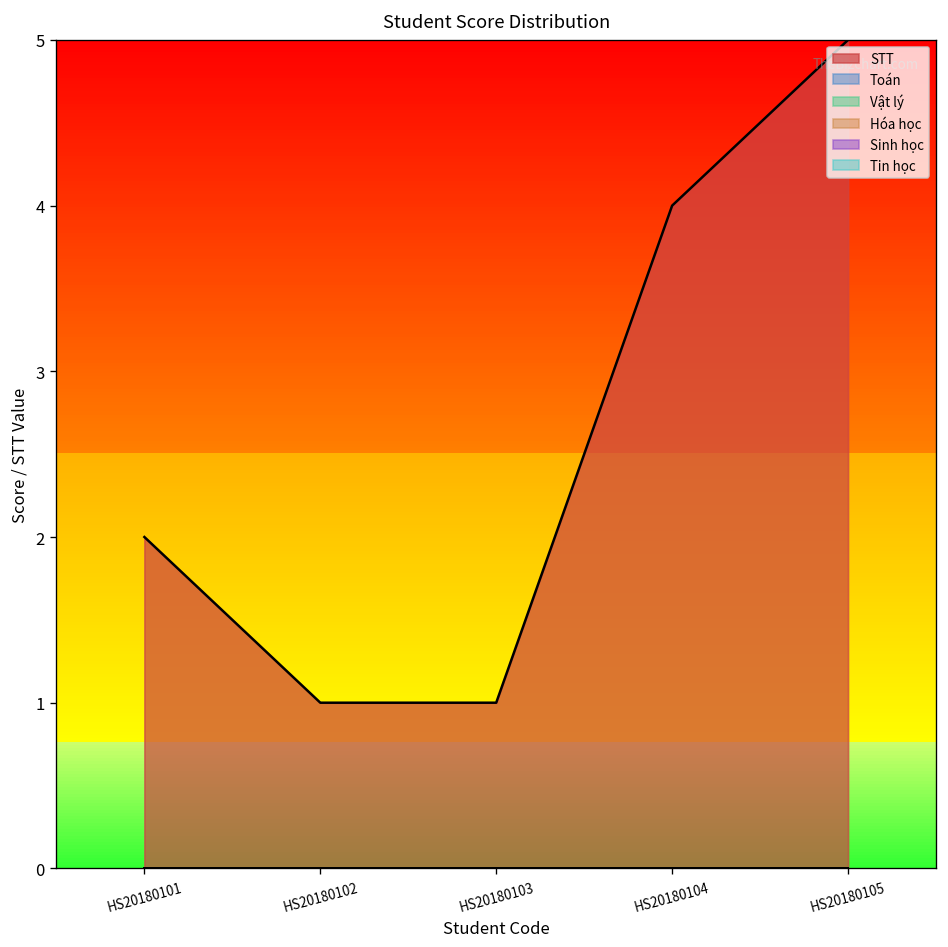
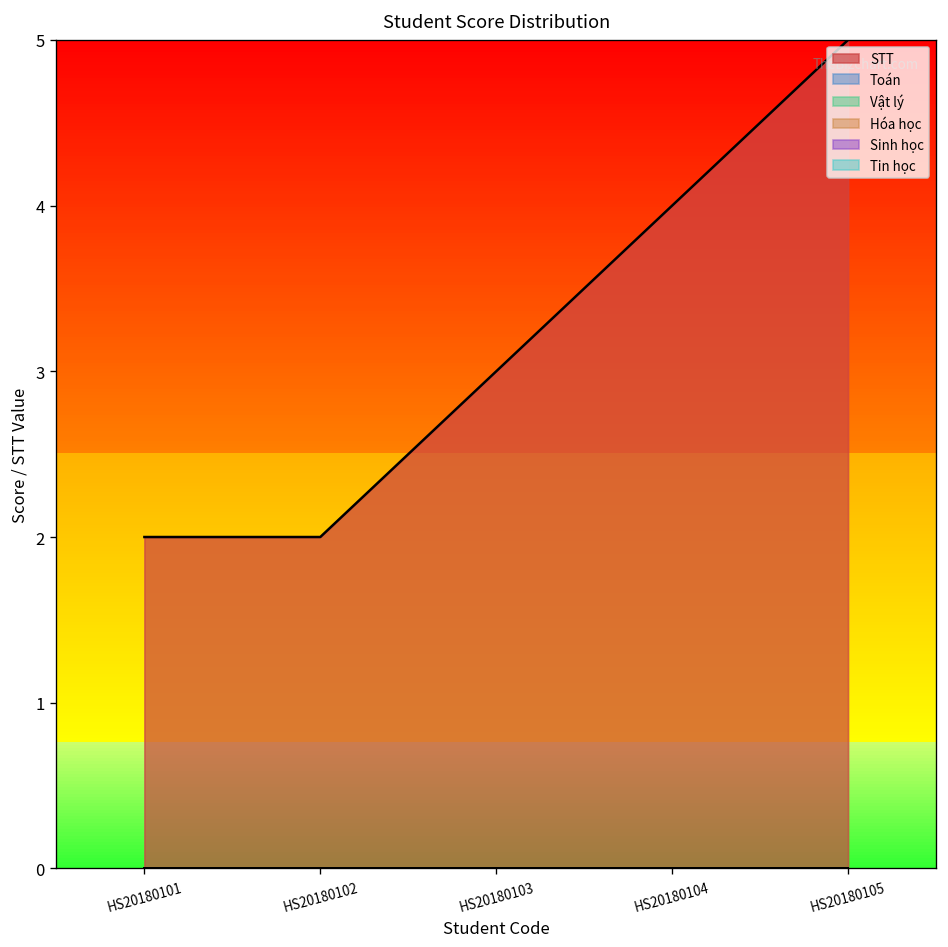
  {
    "STT": {
      "HS20180101": 2,
-     "HS20180102": 1,
-     "HS20180103": 1,
+     "HS20180102": 2,
+     "HS20180103": 3,
      "HS20180104": 4,
      "HS20180105": 5
    },
    "Tin học": {
      "HS20180101": 0,
      "HS20180102": 0,
      "HS20180103": 0,
      "HS20180104": 0,
      "HS20180105": 0
    }
  }
